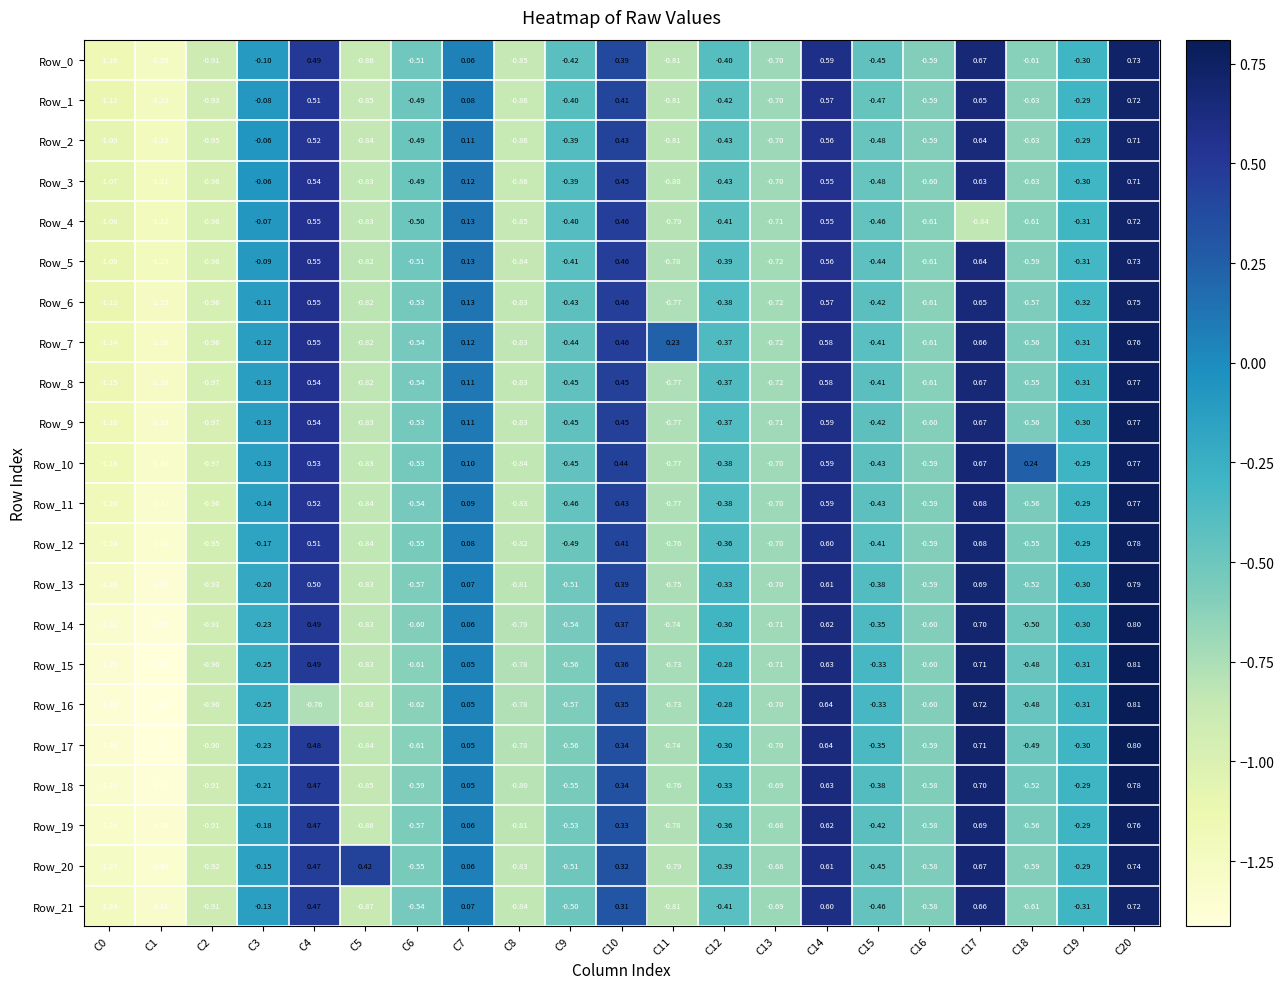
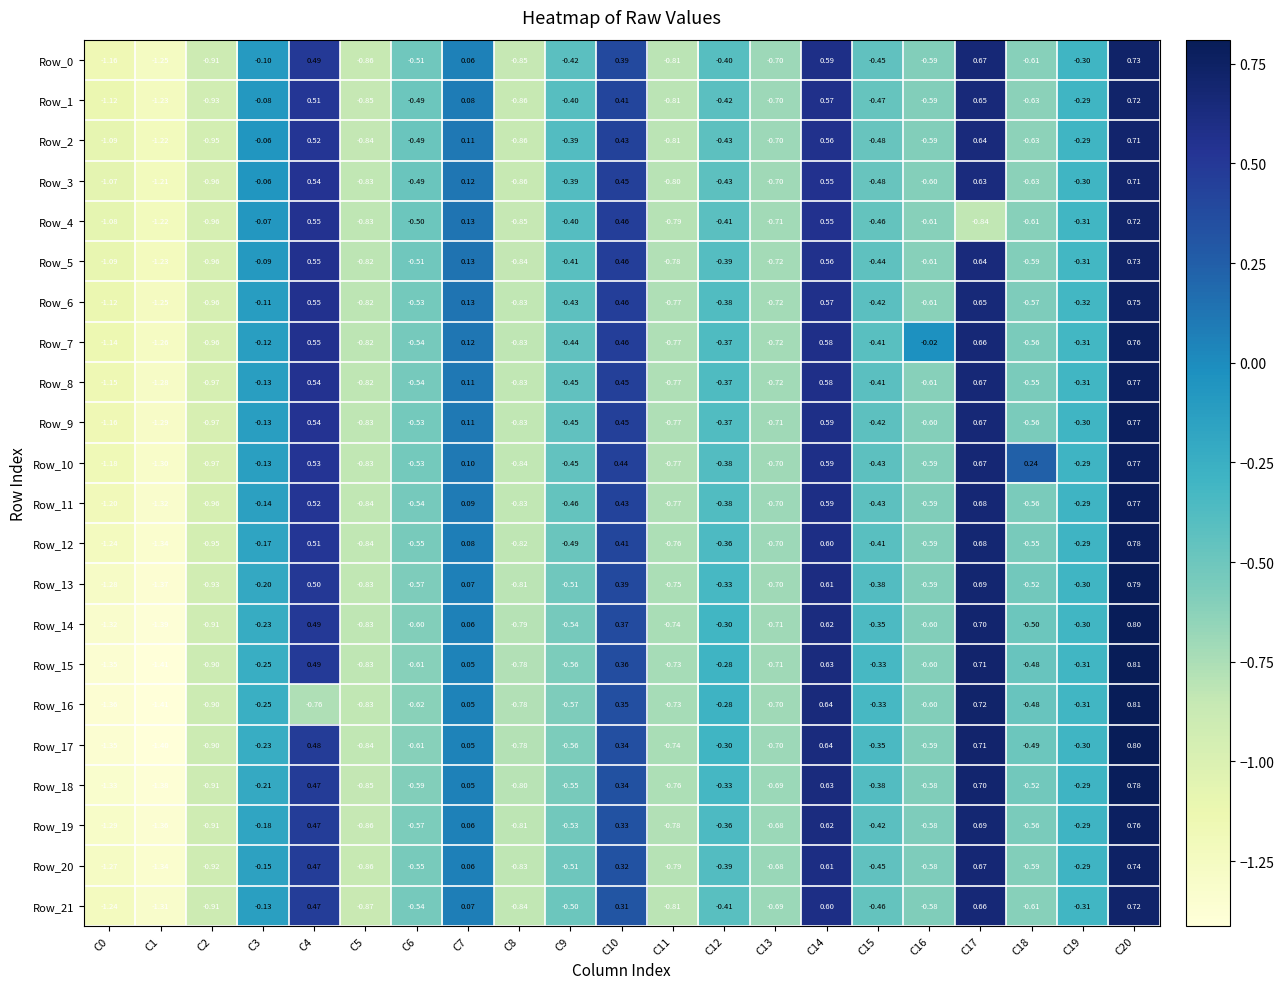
  {
    "Row_7": {
      "C0": -1.14,
      "C1": -1.26,
      "C2": -0.96,
      "C3": -0.12,
      "C4": 0.55,
      "C5": -0.82,
      "C6": -0.54,
      "C7": 0.12,
      "C8": -0.83,
      "C9": -0.44,
      "C10": 0.46,
-     "C11": 0.23,
+     "C11": -0.77,
      "C12": -0.37,
      "C13": -0.72,
      "C14": 0.58,
      "C15": -0.41,
-     "C16": -0.61,
+     "C16": -0.02,
      "C17": 0.66,
      "C18": -0.56,
      "C19": -0.31,
      "C20": 0.76
    },
    "Row_20": {
      "C0": -1.27,
      "C1": -1.34,
      "C2": -0.92,
      "C3": -0.15,
      "C4": 0.47,
-     "C5": 0.42,
+     "C5": -0.86,
      "C6": -0.55,
      "C7": 0.06,
      "C8": -0.83,
      "C9": -0.51,
      "C10": 0.32,
      "C11": -0.79,
      "C12": -0.39,
      "C13": -0.68,
      "C14": 0.61,
      "C15": -0.45,
      "C16": -0.58,
      "C17": 0.67,
      "C18": -0.59,
      "C19": -0.29,
      "C20": 0.74
    }
  }
